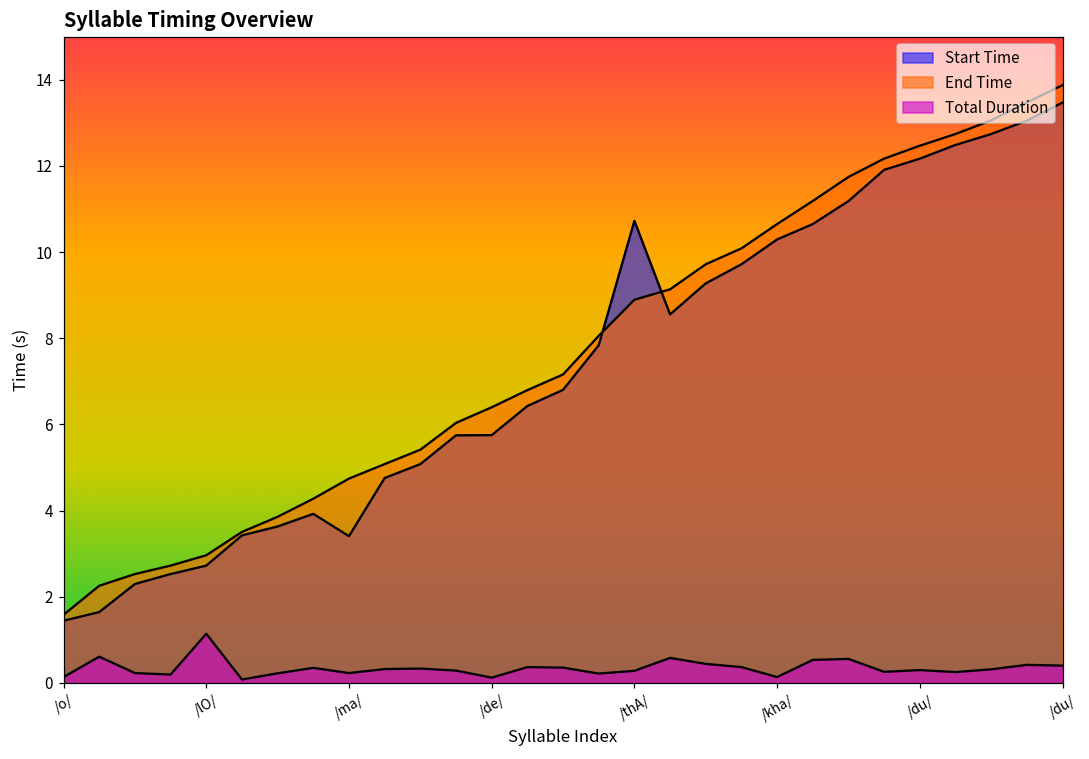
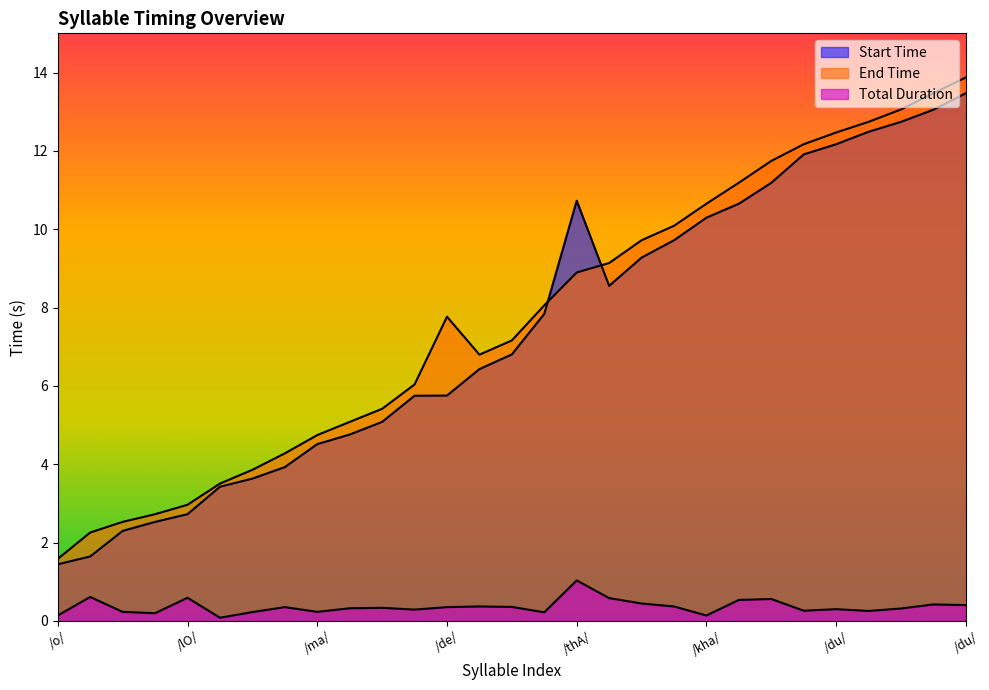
  {
    "Start Time": {
      "/lO/": 2.7,
-     "/ma/": 3.4,
+     "/ma/": 4.5,
      "/de/": 5.8,
      "/thA/": 10.7,
      "/kha/": 10.3
    },
    "End Time": {
      "/lO/": 3.0,
      "/ma/": 4.7,
-     "/de/": 6.4,
+     "/de/": 7.8,
      "/thA/": 8.9,
      "/kha/": 10.7
    },
    "Total Duration": {
-     "/lO/": 1.1,
+     "/lO/": 0.6,
      "/ma/": 0.2,
-     "/de/": 0.1,
-     "/thA/": 0.3,
+     "/de/": 0.4,
+     "/thA/": 1.0,
      "/kha/": 0.1
    }
  }
